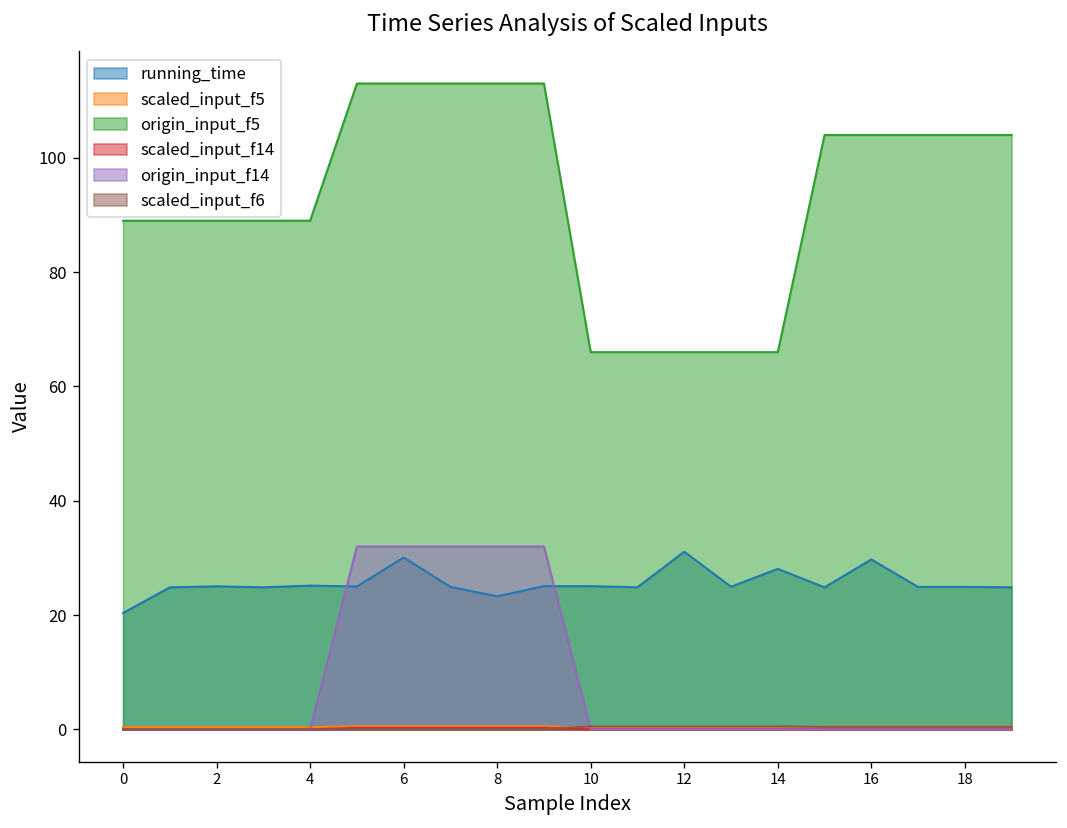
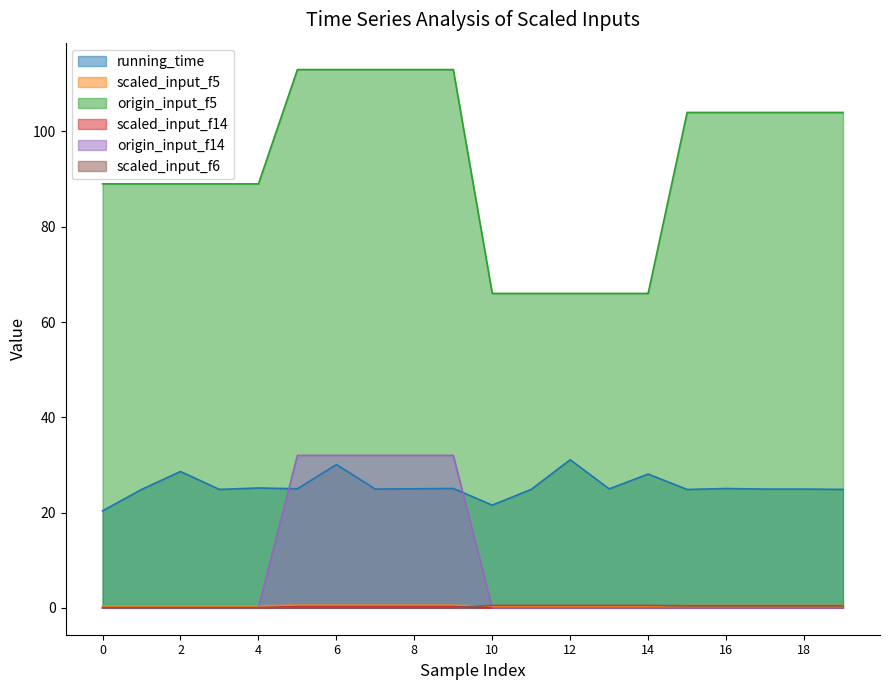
  {
    "running_time": {
      "0": 20,
-     "2": 25,
+     "2": 29,
      "4": 25,
      "6": 30,
-     "8": 23,
-     "10": 25,
+     "8": 25,
+     "10": 22,
      "12": 31,
      "14": 28,
-     "16": 30,
+     "16": 25,
      "18": 25
    },
    "origin_input_f5": {
      "0": 89,
      "2": 89,
      "4": 89,
      "6": 113,
      "8": 113,
      "10": 66,
      "12": 66,
      "14": 66,
      "16": 104,
      "18": 104
    },
    "origin_input_f14": {
      "6": 32,
      "8": 32
    }
  }
